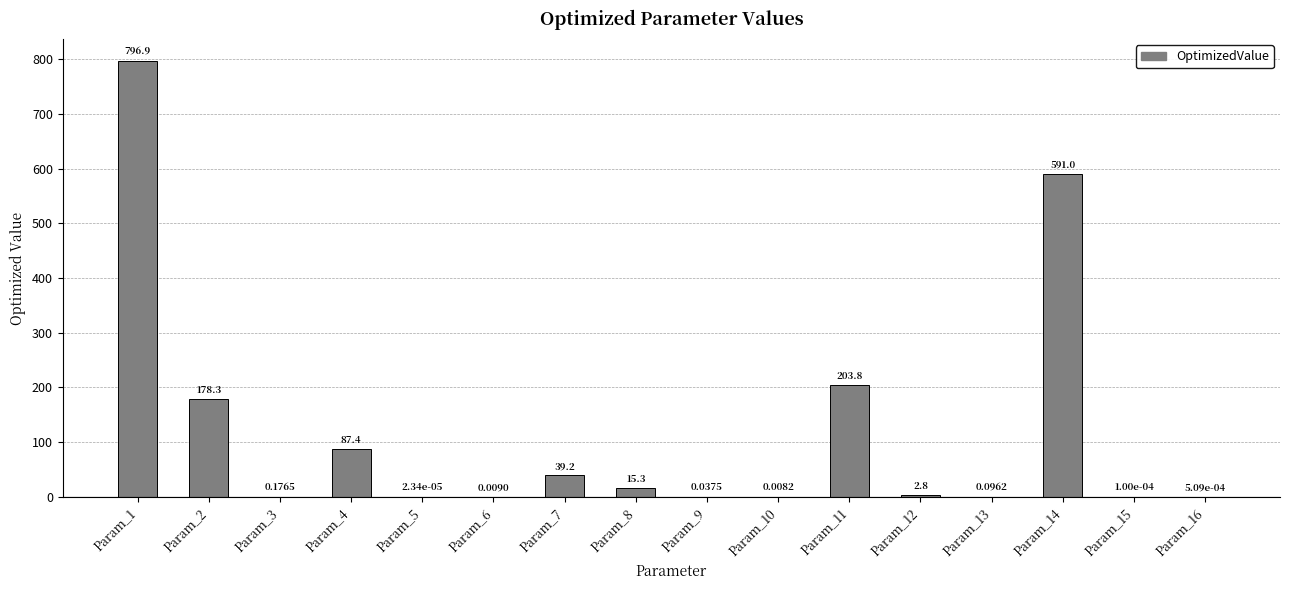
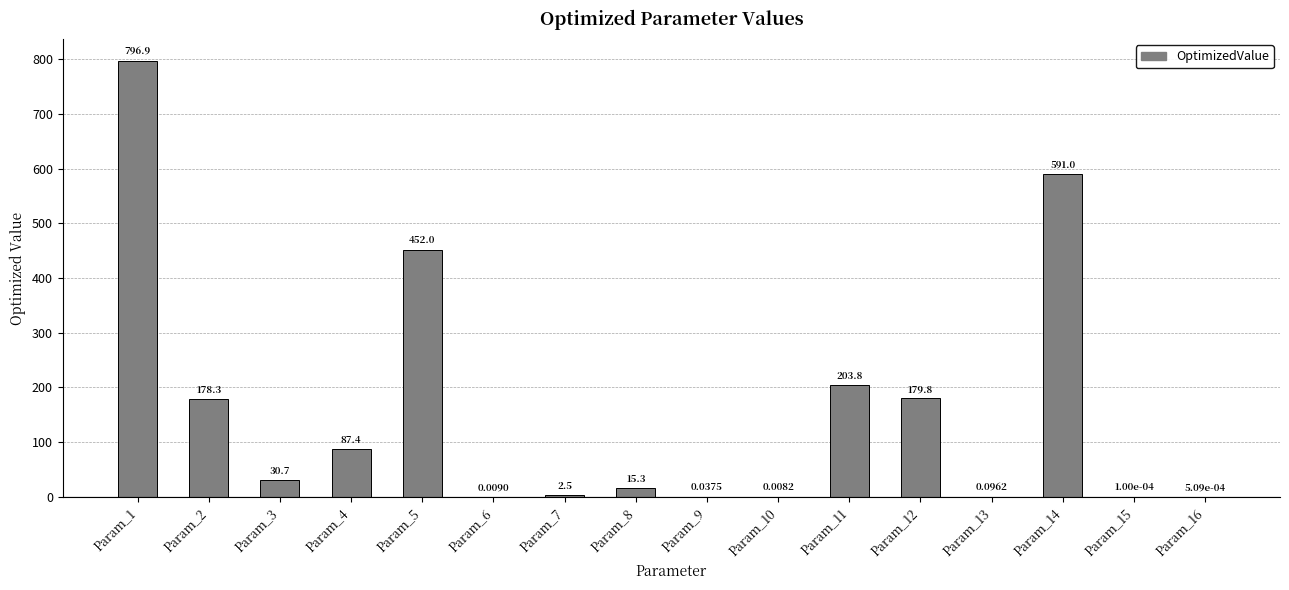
  {
    "Param_1": "796.9",
    "Param_2": "178.3",
-   "Param_3": "0.1765",
+   "Param_3": "30.7",
    "Param_4": "87.4",
-   "Param_5": "2.34e-05",
+   "Param_5": "452.0",
    "Param_6": "0.0090",
-   "Param_7": "39.2",
+   "Param_7": "2.5",
    "Param_8": "15.3",
    "Param_9": "0.0375",
    "Param_10": "0.0082",
    "Param_11": "203.8",
-   "Param_12": "2.8",
+   "Param_12": "179.8",
    "Param_13": "0.0962",
    "Param_14": "591.0",
    "Param_15": "1.00e-04",
    "Param_16": "5.09e-04"
  }
